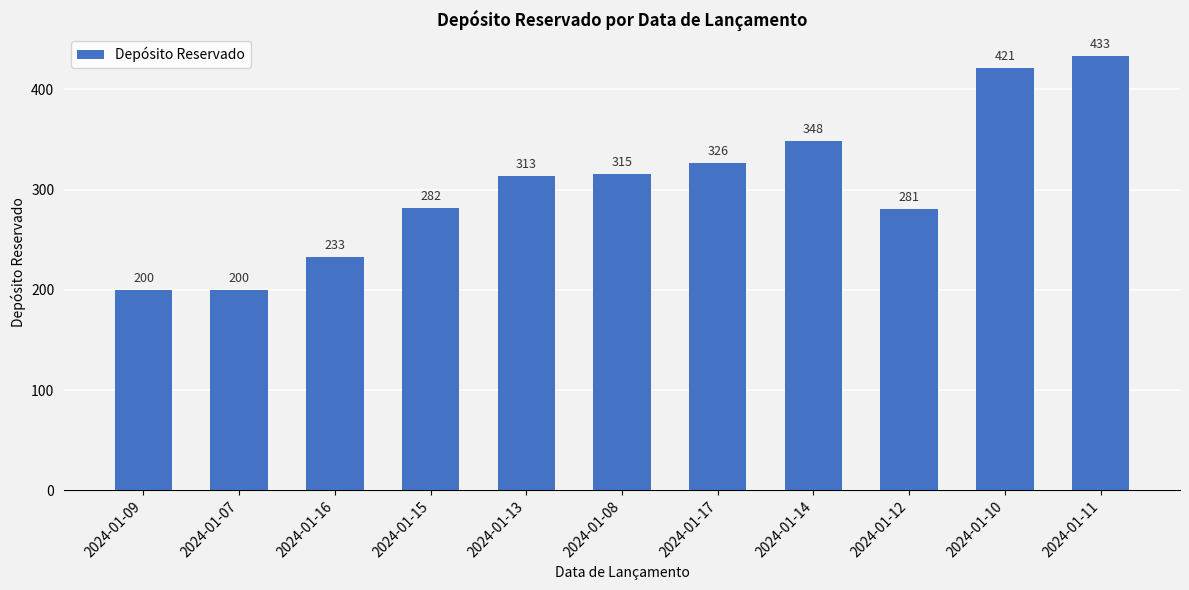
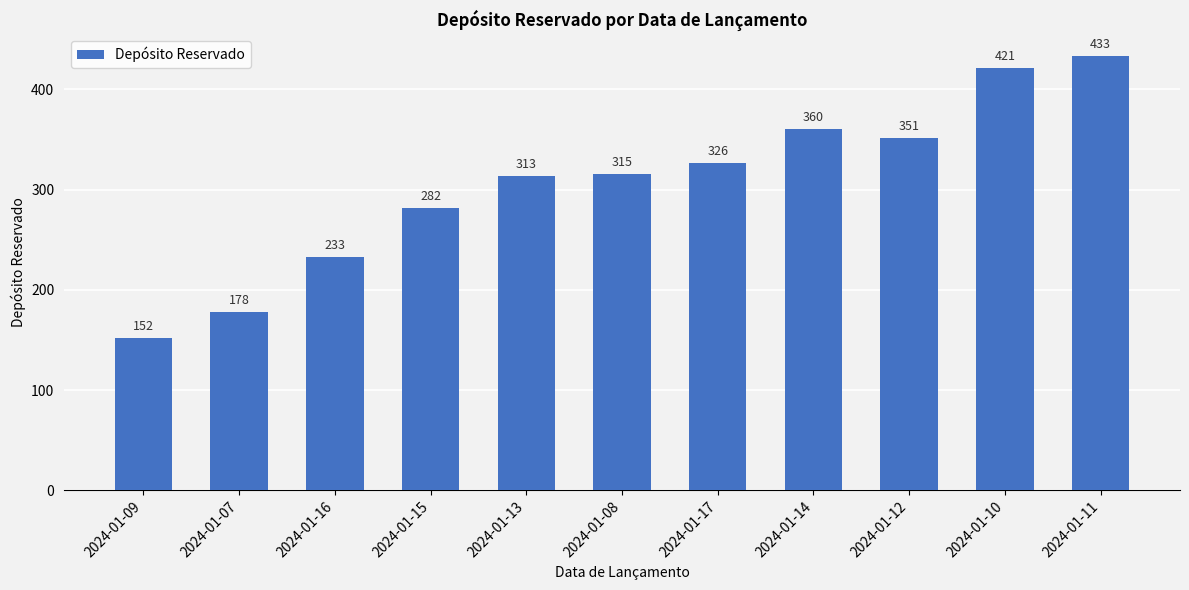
  {
-   "2024-01-09": 200,
-   "2024-01-07": 200,
+   "2024-01-09": 152,
+   "2024-01-07": 178,
    "2024-01-16": 233,
    "2024-01-15": 282,
    "2024-01-13": 313,
    "2024-01-08": 315,
    "2024-01-17": 326,
-   "2024-01-14": 348,
-   "2024-01-12": 281,
+   "2024-01-14": 360,
+   "2024-01-12": 351,
    "2024-01-10": 421,
    "2024-01-11": 433
  }
